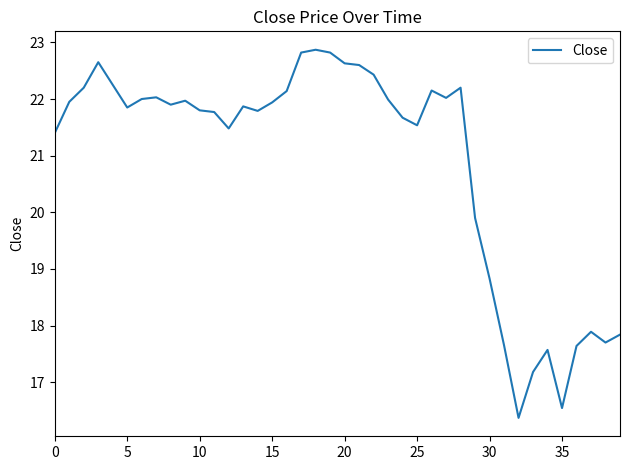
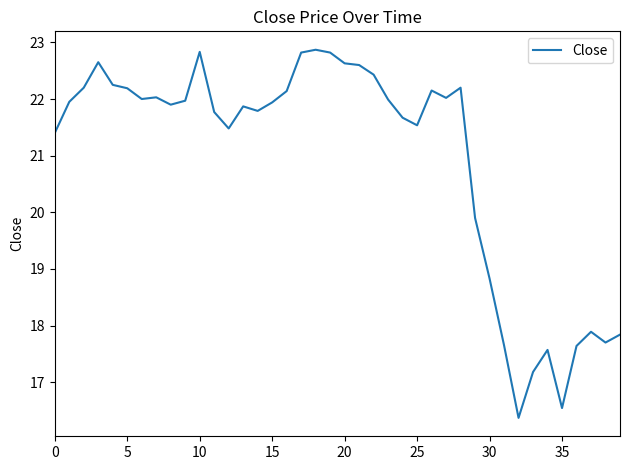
  {
    "0": 21.4,
-   "5": 21.9,
-   "10": 21.8,
+   "5": 22.2,
+   "10": 22.8,
    "15": 21.9,
    "20": 22.6,
    "25": 21.5,
    "30": 18.8,
    "35": 16.5
  }
